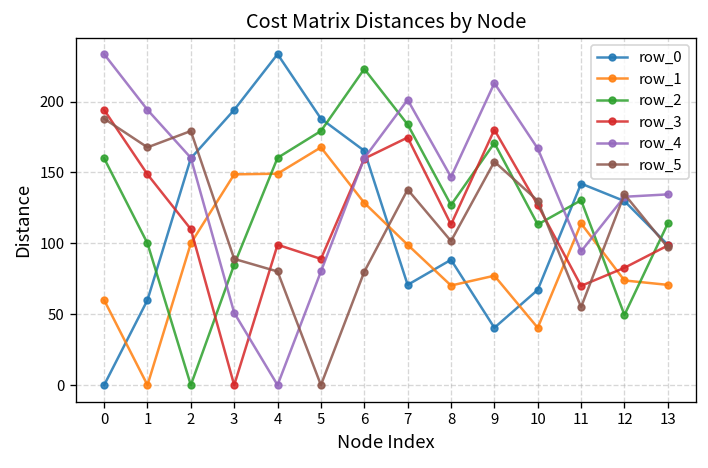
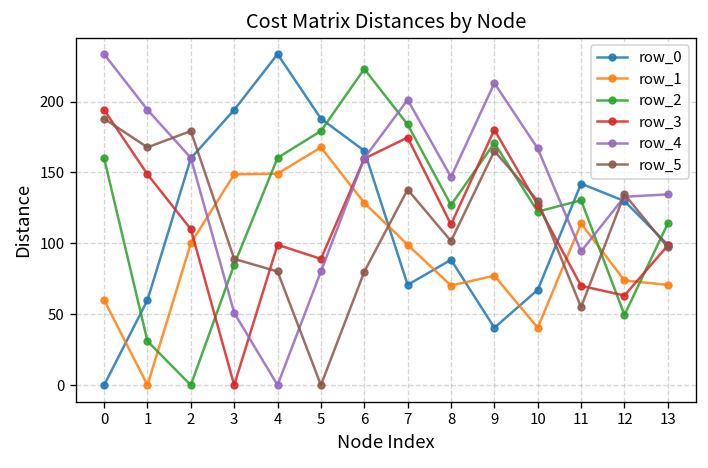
  {
    "row_0": {
      "0": 0,
      "1": 60,
      "3": 194,
      "4": 233,
      "5": 188,
      "6": 165,
      "7": 71,
      "8": 88,
      "9": 40,
      "10": 67,
      "11": 142,
      "12": 130
    },
    "row_1": {
      "0": 60,
      "1": 0,
      "2": 100,
      "3": 149,
      "4": 149,
      "5": 168,
      "6": 129,
      "7": 99,
      "8": 70,
      "9": 77,
      "10": 40,
      "11": 114,
      "12": 74,
      "13": 71
    },
    "row_2": {
      "0": 160,
-     "1": 100,
+     "1": 31,
      "2": 0,
      "3": 85,
      "4": 160,
      "5": 179,
      "6": 223,
      "7": 184,
      "8": 127,
      "9": 171,
-     "10": 113,
+     "10": 122,
      "11": 130,
      "12": 49,
      "13": 114
    },
    "row_3": {
      "0": 194,
      "1": 149,
      "2": 110,
      "3": 0,
      "4": 99,
      "5": 89,
      "7": 175,
      "8": 113,
      "9": 180,
      "10": 127,
      "11": 70,
-     "12": 83
+     "12": 63
    },
    "row_4": {
      "0": 233,
      "1": 194,
      "3": 51,
      "4": 0,
      "5": 80,
      "7": 201,
      "8": 147,
      "9": 213,
      "10": 167,
      "11": 94,
      "13": 135
    },
    "row_5": {
      "0": 188,
      "1": 168,
      "2": 179,
      "3": 89,
      "4": 80,
      "5": 0,
      "6": 80,
      "7": 138,
      "8": 102,
-     "9": 158,
+     "9": 165,
      "10": 130,
      "11": 55
    }
  }
